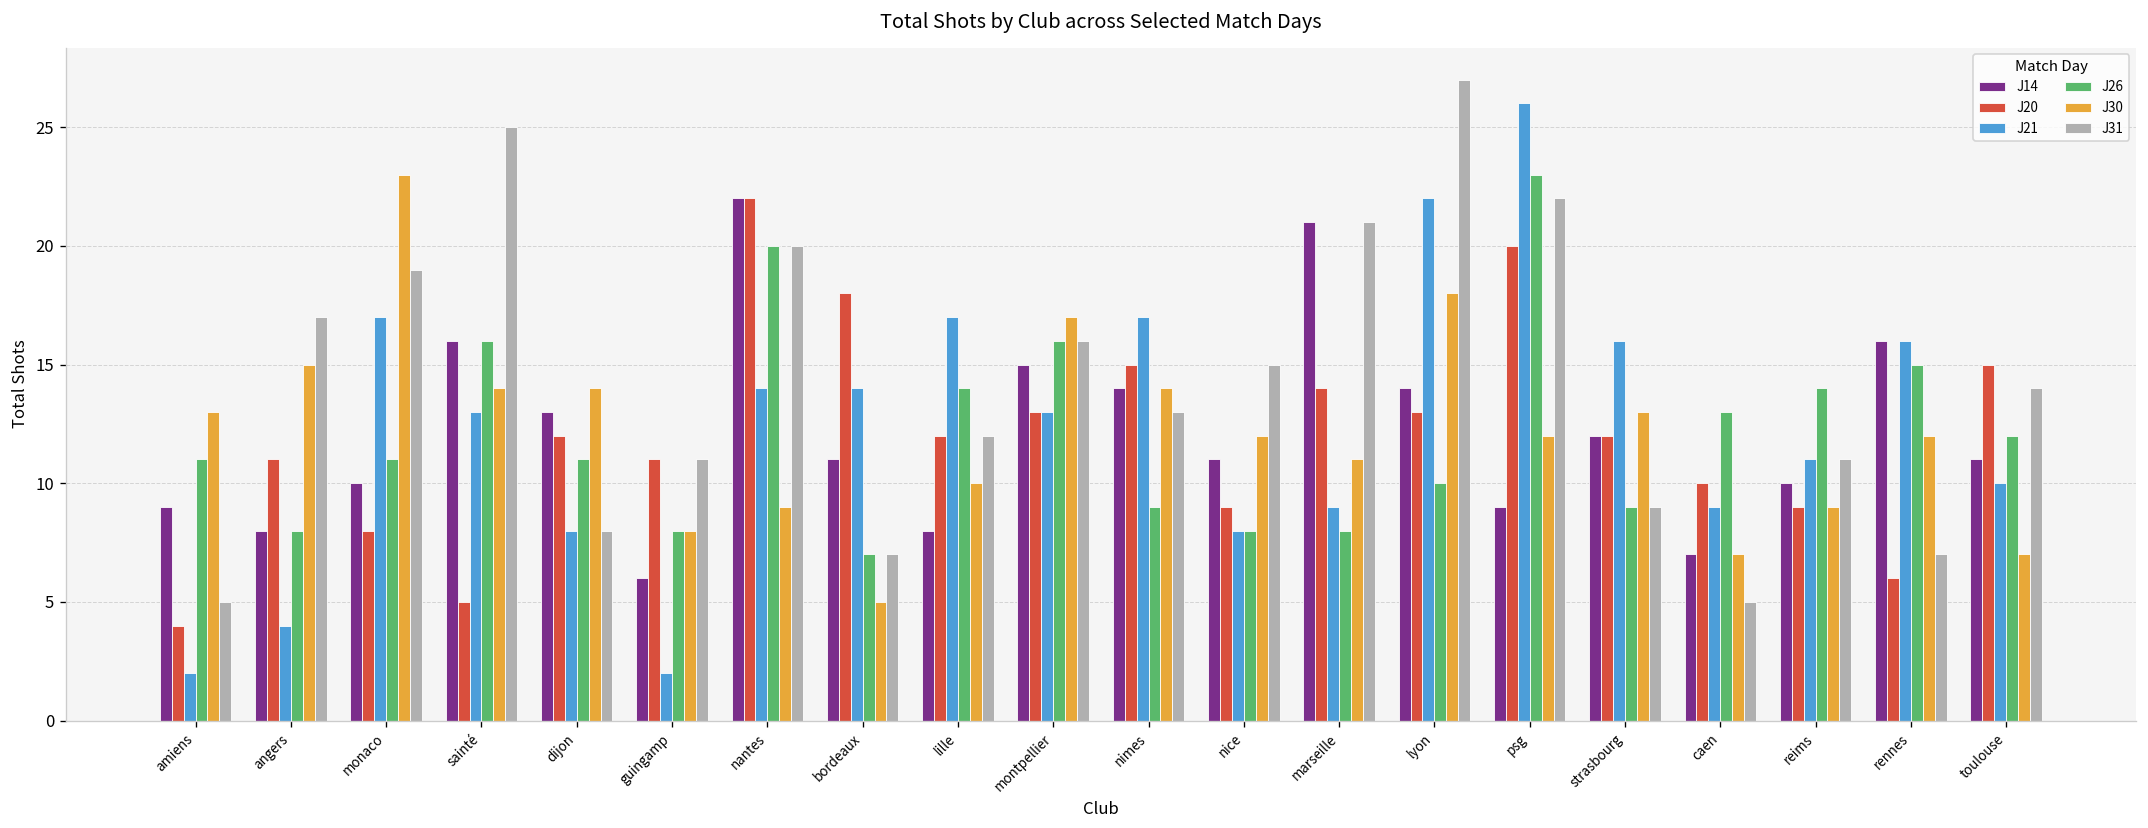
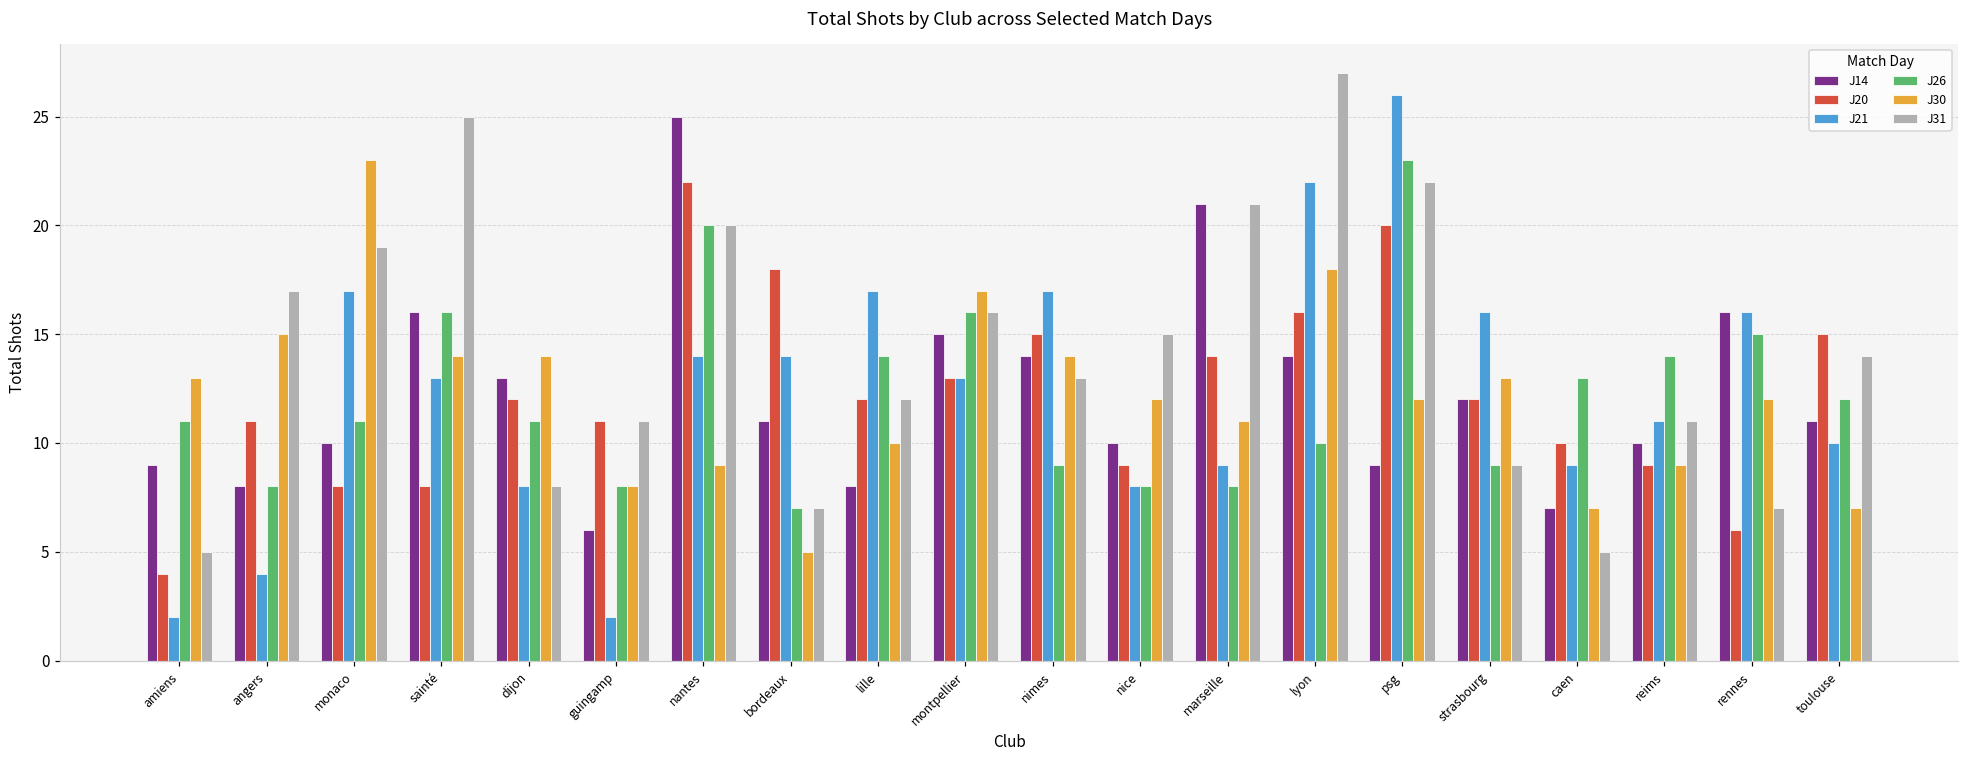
  {
    "J14": {
      "amiens": 9,
      "angers": 8,
      "monaco": 10,
      "sainté": 16,
      "dijon": 13,
      "guingamp": 6,
-     "nantes": 22,
+     "nantes": 25,
      "bordeaux": 11,
      "lille": 8,
      "montpellier": 15,
      "nimes": 14,
-     "nice": 11,
+     "nice": 10,
      "marseille": 21,
      "lyon": 14,
      "psg": 9,
      "strasbourg": 12,
      "caen": 7,
      "reims": 10,
      "rennes": 16,
      "toulouse": 11
    },
    "J20": {
      "amiens": 4,
      "angers": 11,
      "monaco": 8,
-     "sainté": 5,
+     "sainté": 8,
      "dijon": 12,
      "guingamp": 11,
      "nantes": 22,
      "bordeaux": 18,
      "lille": 12,
      "montpellier": 13,
      "nimes": 15,
      "nice": 9,
      "marseille": 14,
-     "lyon": 13,
+     "lyon": 16,
      "psg": 20,
      "strasbourg": 12,
      "caen": 10,
      "reims": 9,
      "rennes": 6,
      "toulouse": 15
    },
    "J21": {
      "amiens": 2,
      "angers": 4,
      "monaco": 17,
      "sainté": 13,
      "dijon": 8,
      "guingamp": 2,
      "nantes": 14,
      "bordeaux": 14,
      "lille": 17,
      "montpellier": 13,
      "nimes": 17,
      "nice": 8,
      "marseille": 9,
      "lyon": 22,
      "psg": 26,
      "strasbourg": 16,
      "caen": 9,
      "reims": 11,
      "rennes": 16,
      "toulouse": 10
    },
    "J26": {
      "amiens": 11,
      "angers": 8,
      "monaco": 11,
      "sainté": 16,
      "dijon": 11,
      "guingamp": 8,
      "nantes": 20,
      "bordeaux": 7,
      "lille": 14,
      "montpellier": 16,
      "nimes": 9,
      "nice": 8,
      "marseille": 8,
      "lyon": 10,
      "psg": 23,
      "strasbourg": 9,
      "caen": 13,
      "reims": 14,
      "rennes": 15,
      "toulouse": 12
    },
    "J30": {
      "amiens": 13,
      "angers": 15,
      "monaco": 23,
      "sainté": 14,
      "dijon": 14,
      "guingamp": 8,
      "nantes": 9,
      "bordeaux": 5,
      "lille": 10,
      "montpellier": 17,
      "nimes": 14,
      "nice": 12,
      "marseille": 11,
      "lyon": 18,
      "psg": 12,
      "strasbourg": 13,
      "caen": 7,
      "reims": 9,
      "rennes": 12,
      "toulouse": 7
    },
    "J31": {
      "amiens": 5,
      "angers": 17,
      "monaco": 19,
      "sainté": 25,
      "dijon": 8,
      "guingamp": 11,
      "nantes": 20,
      "bordeaux": 7,
      "lille": 12,
      "montpellier": 16,
      "nimes": 13,
      "nice": 15,
      "marseille": 21,
      "lyon": 27,
      "psg": 22,
      "strasbourg": 9,
      "caen": 5,
      "reims": 11,
      "rennes": 7,
      "toulouse": 14
    }
  }
